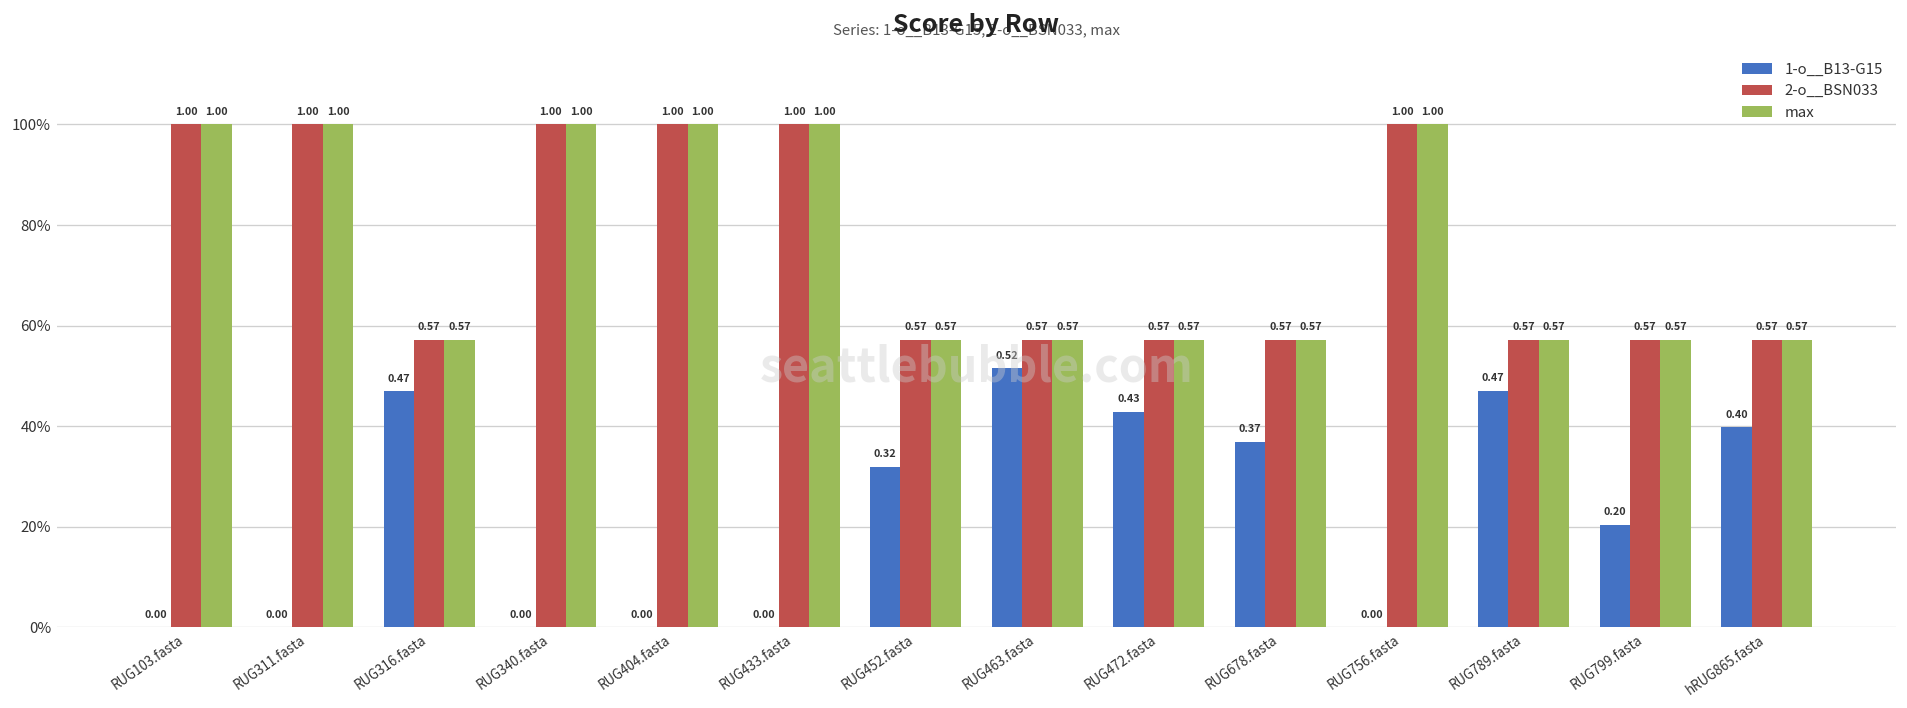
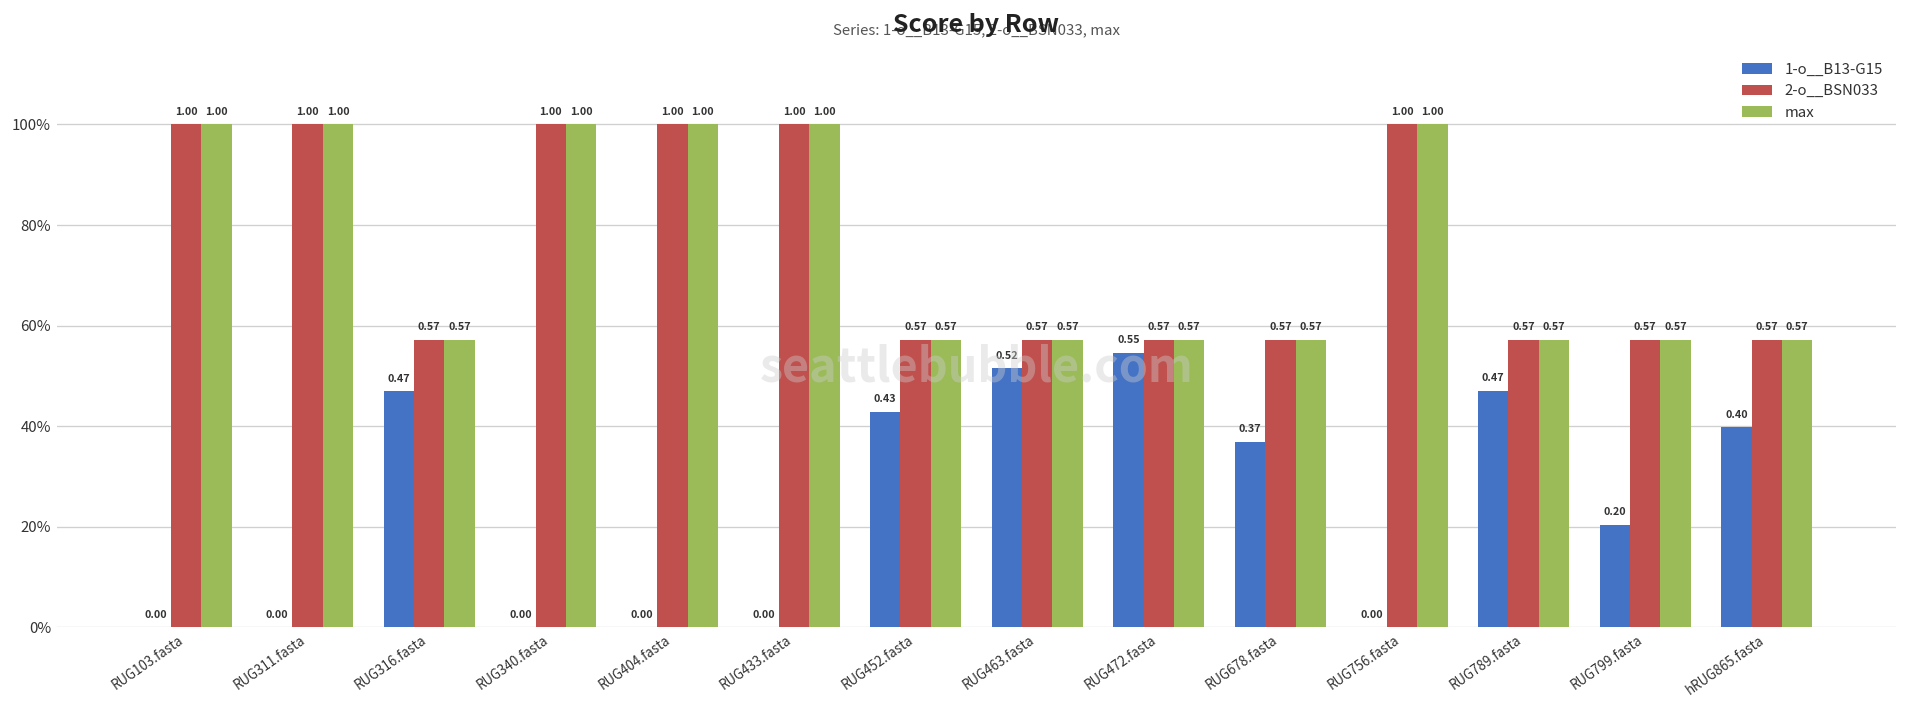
  {
    "1-o__B13-G15": {
      "RUG103.fasta": 0.00,
      "RUG311.fasta": 0.00,
      "RUG316.fasta": 0.47,
      "RUG340.fasta": 0.00,
      "RUG404.fasta": 0.00,
      "RUG433.fasta": 0.00,
-     "RUG452.fasta": 0.32,
-     "RUG472.fasta": 0.43,
+     "RUG452.fasta": 0.43,
+     "RUG472.fasta": 0.55,
      "RUG678.fasta": 0.37,
      "RUG756.fasta": 0.00,
      "RUG789.fasta": 0.47,
      "RUG799.fasta": 0.20,
      "hRUG865.fasta": 0.40
    },
    "2-o__BSN033": {
      "RUG103.fasta": 1.00,
      "RUG311.fasta": 1.00,
      "RUG316.fasta": 0.57,
      "RUG340.fasta": 1.00,
      "RUG404.fasta": 1.00,
      "RUG433.fasta": 1.00,
      "RUG452.fasta": 0.57,
      "RUG463.fasta": 0.57,
      "RUG472.fasta": 0.57,
      "RUG678.fasta": 0.57,
      "RUG756.fasta": 1.00,
      "RUG789.fasta": 0.57,
      "RUG799.fasta": 0.57,
      "hRUG865.fasta": 0.57
    },
    "max": {
      "RUG103.fasta": 1.00,
      "RUG311.fasta": 1.00,
      "RUG316.fasta": 0.57,
      "RUG340.fasta": 1.00,
      "RUG404.fasta": 1.00,
      "RUG433.fasta": 1.00,
      "RUG452.fasta": 0.57,
      "RUG463.fasta": 0.57,
      "RUG472.fasta": 0.57,
      "RUG678.fasta": 0.57,
      "RUG756.fasta": 1.00,
      "RUG789.fasta": 0.57,
      "RUG799.fasta": 0.57,
      "hRUG865.fasta": 0.57
    }
  }
